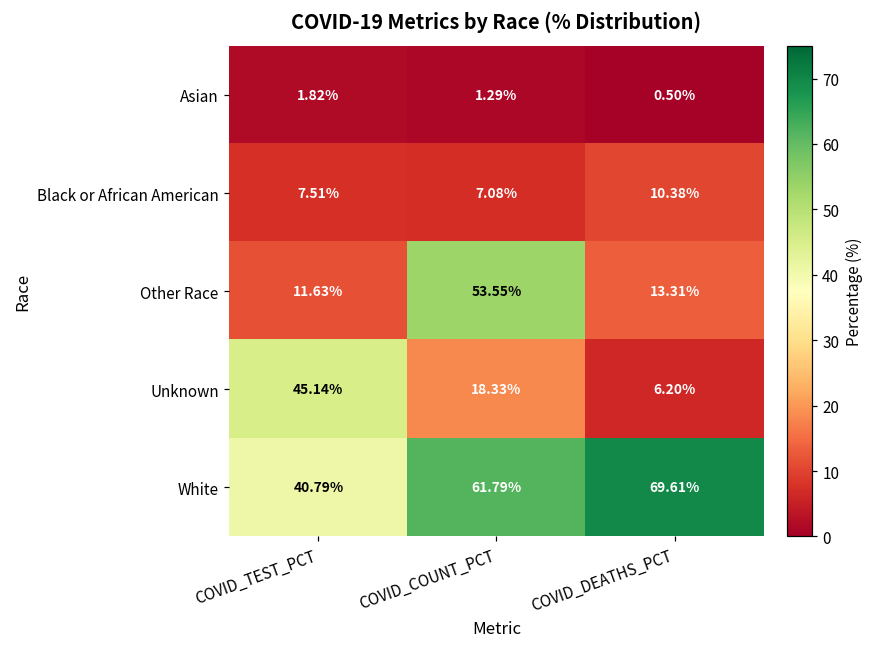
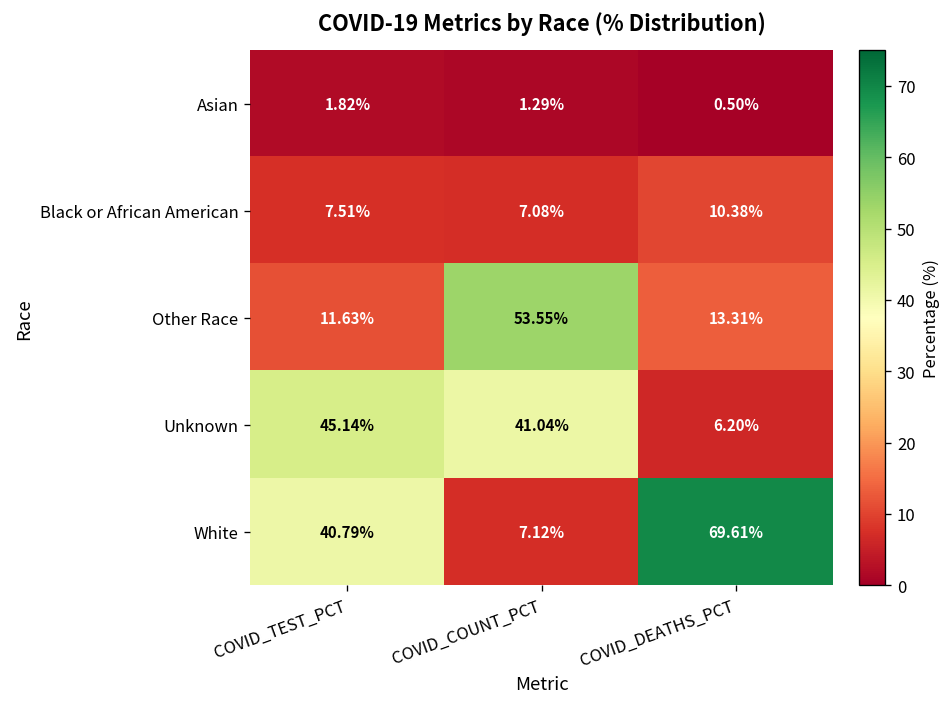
  {
    "Asian": {
      "COVID_TEST_PCT": "1.82%",
      "COVID_COUNT_PCT": "1.29%",
      "COVID_DEATHS_PCT": "0.50%"
    },
    "Black or African American": {
      "COVID_TEST_PCT": "7.51%",
      "COVID_COUNT_PCT": "7.08%",
      "COVID_DEATHS_PCT": "10.38%"
    },
    "Other Race": {
      "COVID_TEST_PCT": "11.63%",
      "COVID_COUNT_PCT": "53.55%",
      "COVID_DEATHS_PCT": "13.31%"
    },
    "Unknown": {
      "COVID_TEST_PCT": "45.14%",
-     "COVID_COUNT_PCT": "18.33%",
+     "COVID_COUNT_PCT": "41.04%",
      "COVID_DEATHS_PCT": "6.20%"
    },
    "White": {
      "COVID_TEST_PCT": "40.79%",
-     "COVID_COUNT_PCT": "61.79%",
+     "COVID_COUNT_PCT": "7.12%",
      "COVID_DEATHS_PCT": "69.61%"
    }
  }
